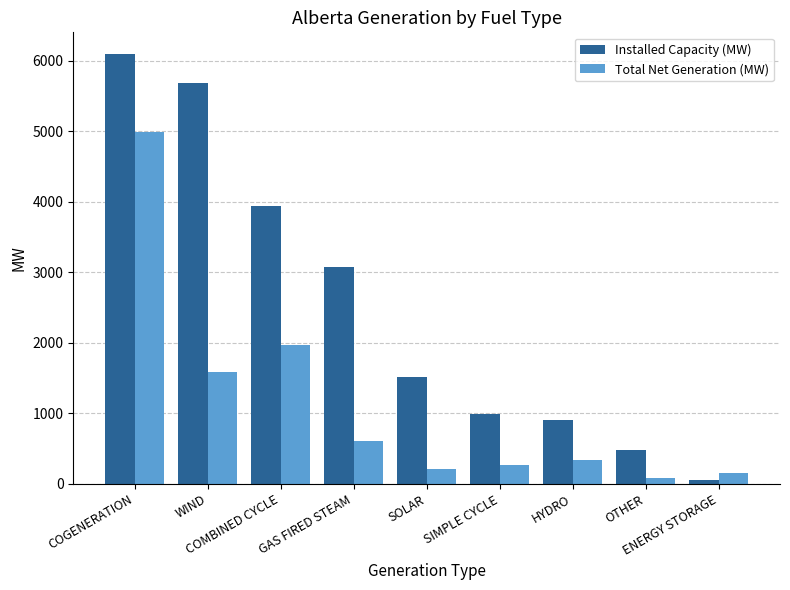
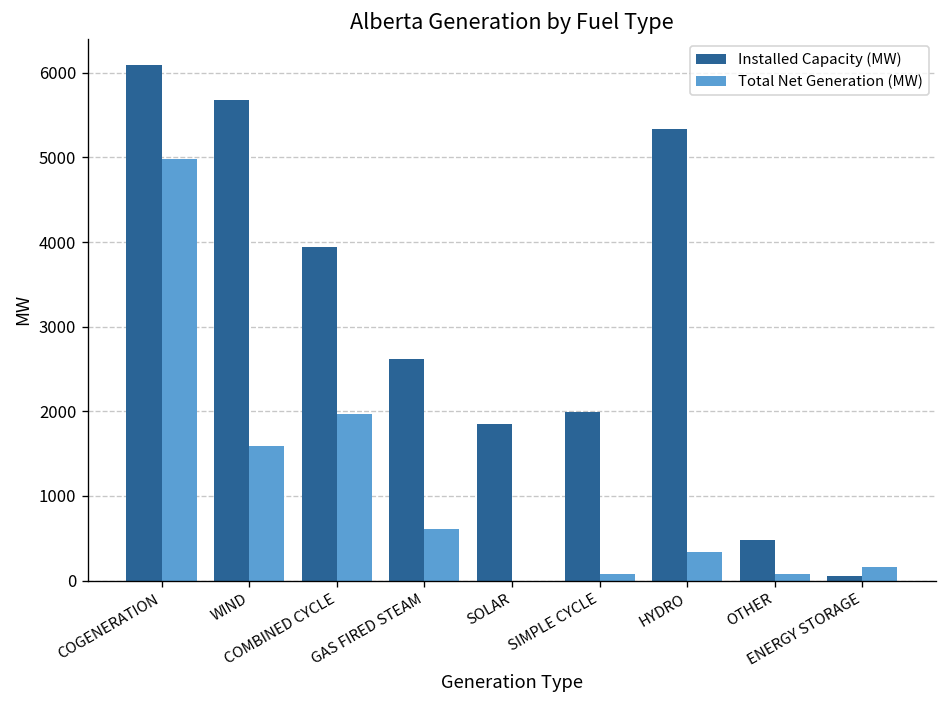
  {
    "Installed Capacity (MW)": {
      "COGENERATION": 6100,
      "WIND": 5700,
      "COMBINED CYCLE": 3900,
-     "GAS FIRED STEAM": 3100,
-     "SOLAR": 1500,
-     "SIMPLE CYCLE": 1000,
-     "HYDRO": 900,
+     "GAS FIRED STEAM": 2600,
+     "SOLAR": 1900,
+     "SIMPLE CYCLE": 2000,
+     "HYDRO": 5300,
      "OTHER": 500,
      "ENERGY STORAGE": 100
    },
    "Total Net Generation (MW)": {
      "COGENERATION": 5000,
      "WIND": 1600,
      "COMBINED CYCLE": 2000,
      "GAS FIRED STEAM": 600,
-     "SOLAR": 200,
-     "SIMPLE CYCLE": 300,
+     "SOLAR": 0,
+     "SIMPLE CYCLE": 100,
      "HYDRO": 300,
      "OTHER": 100,
      "ENERGY STORAGE": 200
    }
  }
